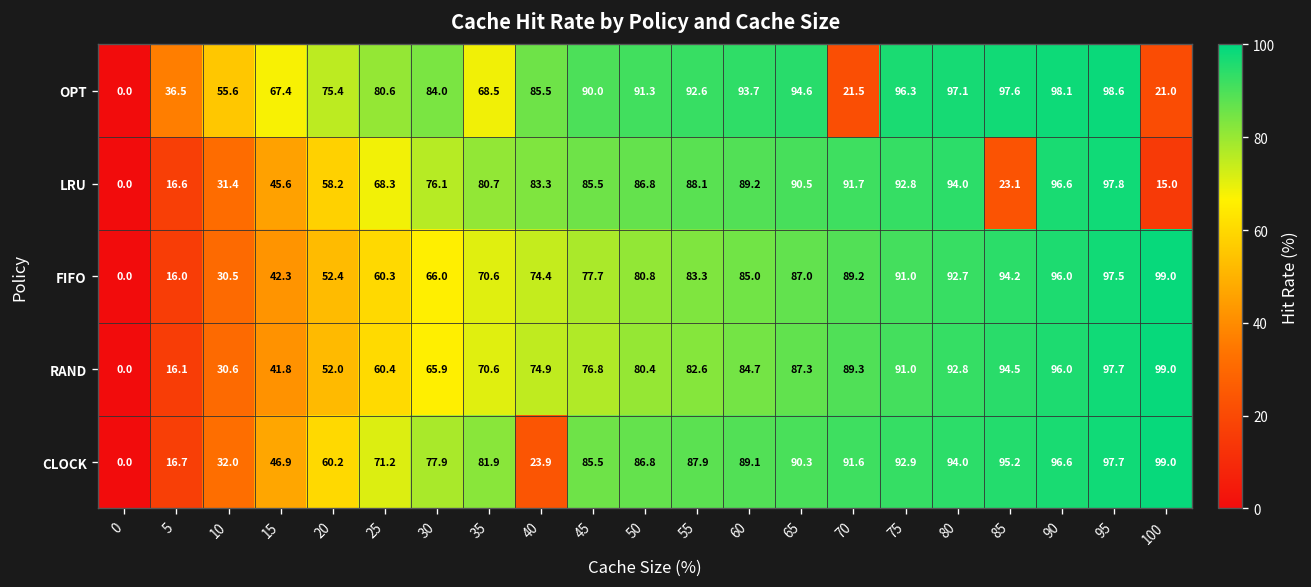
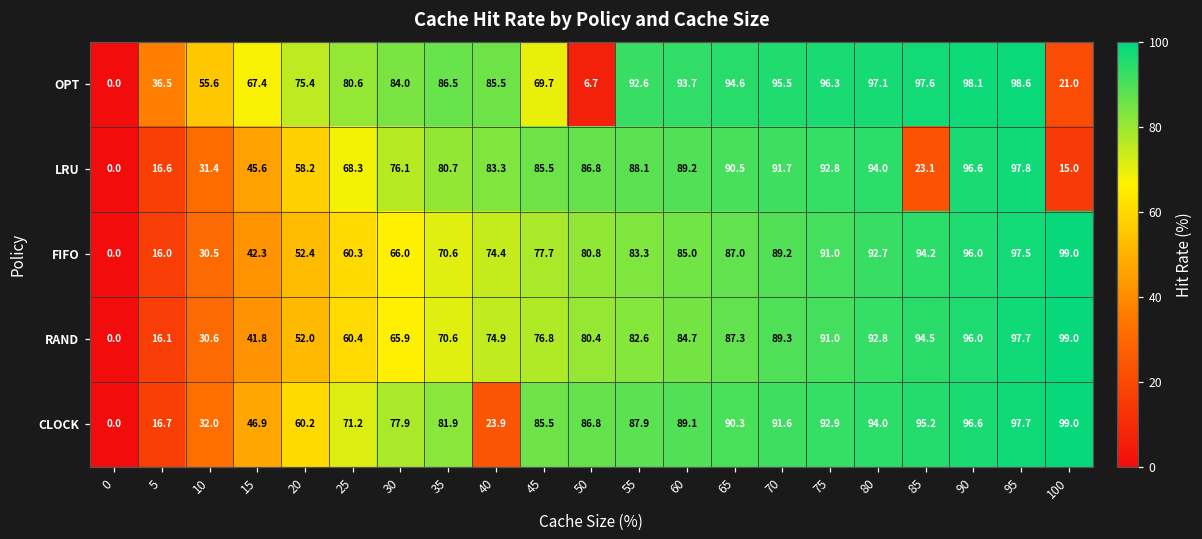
  {
    "OPT": {
      "0": 0.0,
      "5": 36.5,
      "10": 55.6,
      "15": 67.4,
      "20": 75.4,
      "25": 80.6,
      "30": 84.0,
-     "35": 68.5,
+     "35": 86.5,
      "40": 85.5,
-     "45": 90.0,
-     "50": 91.3,
+     "45": 69.7,
+     "50": 6.7,
      "55": 92.6,
      "60": 93.7,
      "65": 94.6,
-     "70": 21.5,
+     "70": 95.5,
      "75": 96.3,
      "80": 97.1,
      "85": 97.6,
      "90": 98.1,
      "95": 98.6,
      "100": 21.0
    },
    "LRU": {
      "0": 0.0,
      "5": 16.6,
      "10": 31.4,
      "15": 45.6,
      "20": 58.2,
      "25": 68.3,
      "30": 76.1,
      "35": 80.7,
      "40": 83.3,
      "45": 85.5,
      "50": 86.8,
      "55": 88.1,
      "60": 89.2,
      "65": 90.5,
      "70": 91.7,
      "75": 92.8,
      "80": 94.0,
      "85": 23.1,
      "90": 96.6,
      "95": 97.8,
      "100": 15.0
    },
    "FIFO": {
      "0": 0.0,
      "5": 16.0,
      "10": 30.5,
      "15": 42.3,
      "20": 52.4,
      "25": 60.3,
      "30": 66.0,
      "35": 70.6,
      "40": 74.4,
      "45": 77.7,
      "50": 80.8,
      "55": 83.3,
      "60": 85.0,
      "65": 87.0,
      "70": 89.2,
      "75": 91.0,
      "80": 92.7,
      "85": 94.2,
      "90": 96.0,
      "95": 97.5,
      "100": 99.0
    },
    "RAND": {
      "0": 0.0,
      "5": 16.1,
      "10": 30.6,
      "15": 41.8,
      "20": 52.0,
      "25": 60.4,
      "30": 65.9,
      "35": 70.6,
      "40": 74.9,
      "45": 76.8,
      "50": 80.4,
      "55": 82.6,
      "60": 84.7,
      "65": 87.3,
      "70": 89.3,
      "75": 91.0,
      "80": 92.8,
      "85": 94.5,
      "90": 96.0,
      "95": 97.7,
      "100": 99.0
    },
    "CLOCK": {
      "0": 0.0,
      "5": 16.7,
      "10": 32.0,
      "15": 46.9,
      "20": 60.2,
      "25": 71.2,
      "30": 77.9,
      "35": 81.9,
      "40": 23.9,
      "45": 85.5,
      "50": 86.8,
      "55": 87.9,
      "60": 89.1,
      "65": 90.3,
      "70": 91.6,
      "75": 92.9,
      "80": 94.0,
      "85": 95.2,
      "90": 96.6,
      "95": 97.7,
      "100": 99.0
    }
  }
